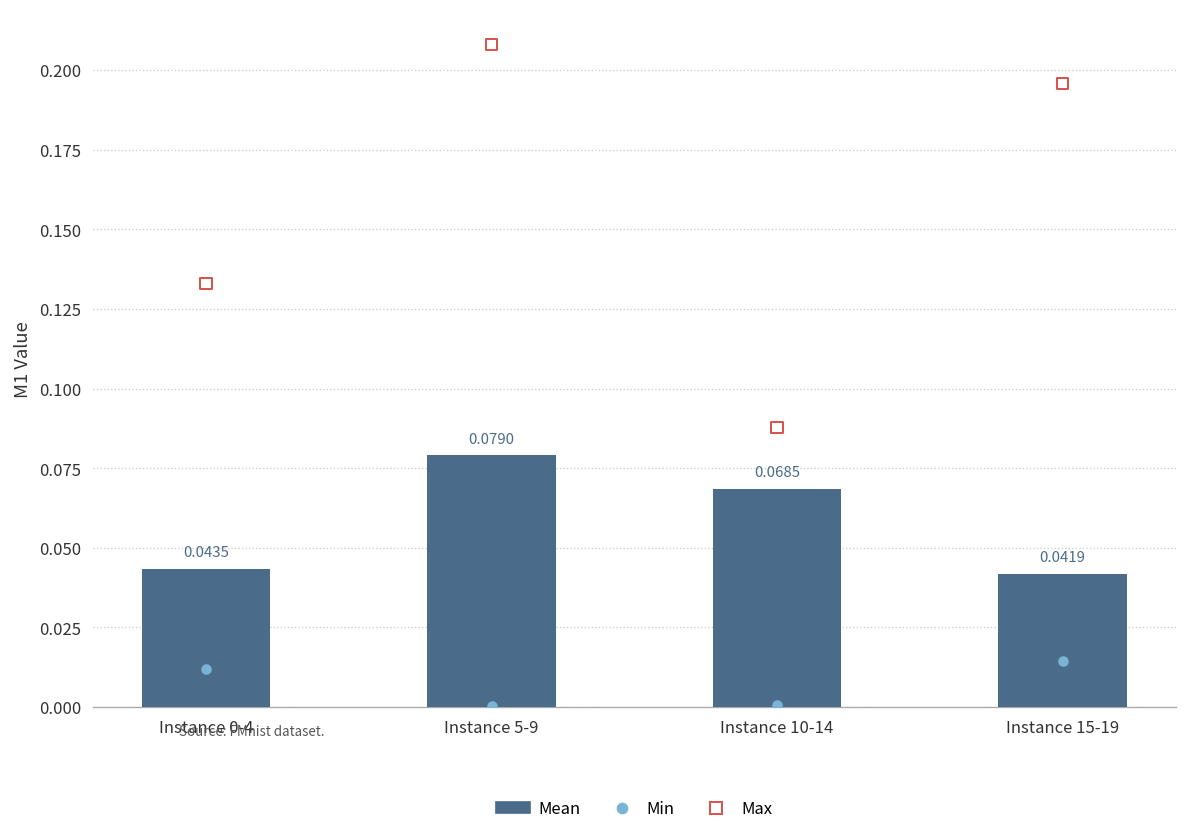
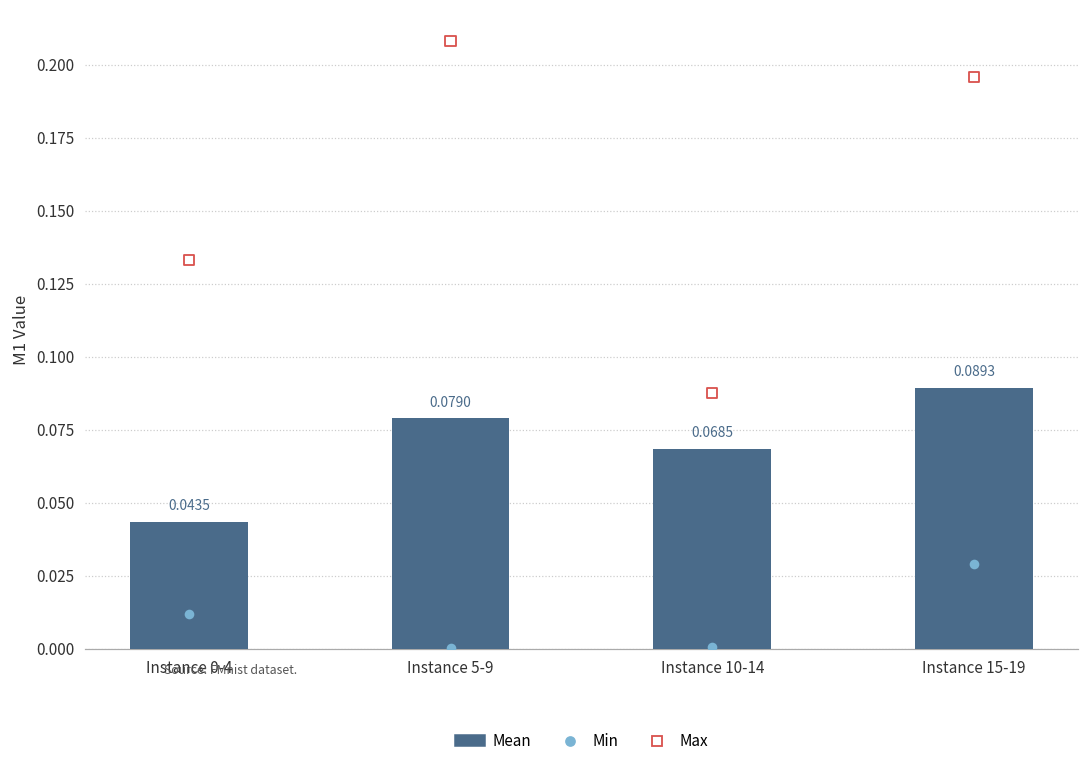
  {
    "Mean": {
      "Instance 0-4": 0.0435,
      "Instance 5-9": 0.0790,
      "Instance 10-14": 0.0685,
-     "Instance 15-19": 0.0419
+     "Instance 15-19": 0.0893
    },
    "Min": {
-     "Instance 15-19": 0.014
+     "Instance 15-19": 0.029
    }
  }
